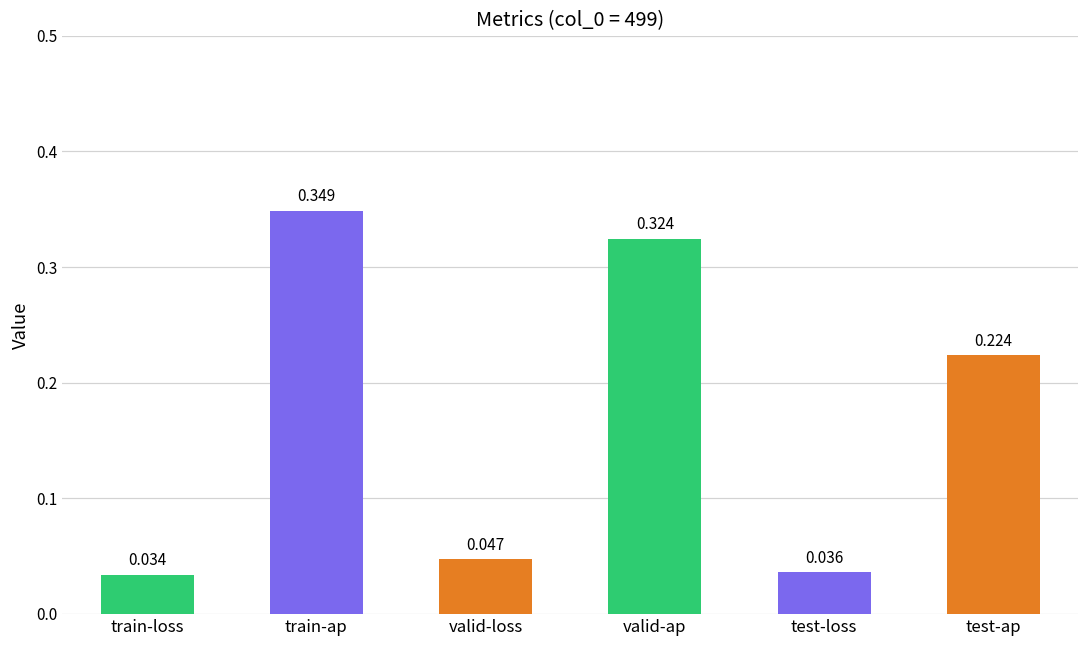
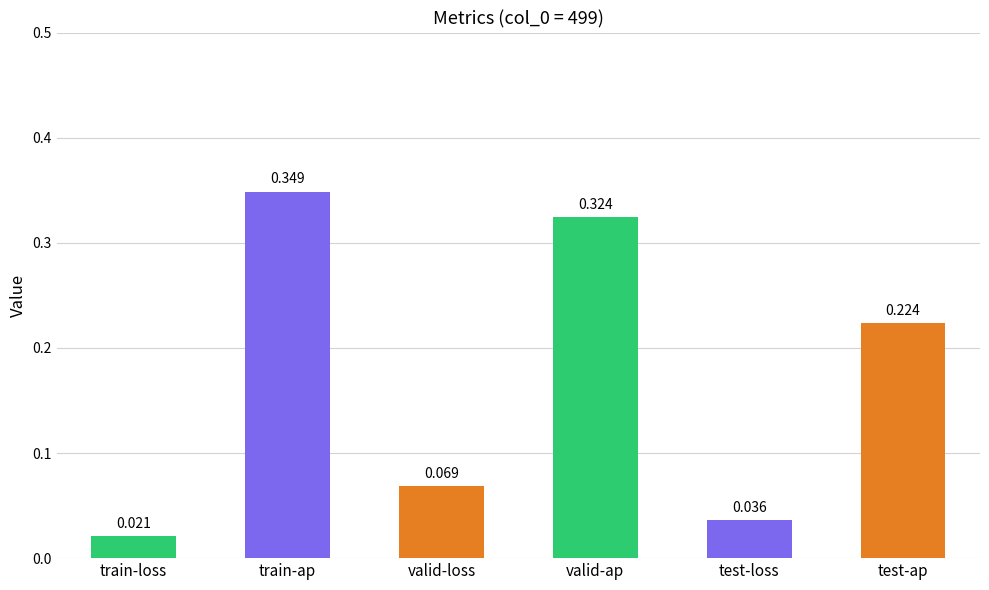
  {
-   "train-loss": 0.034,
+   "train-loss": 0.021,
    "train-ap": 0.349,
-   "valid-loss": 0.047,
+   "valid-loss": 0.069,
    "valid-ap": 0.324,
    "test-loss": 0.036,
    "test-ap": 0.224
  }
